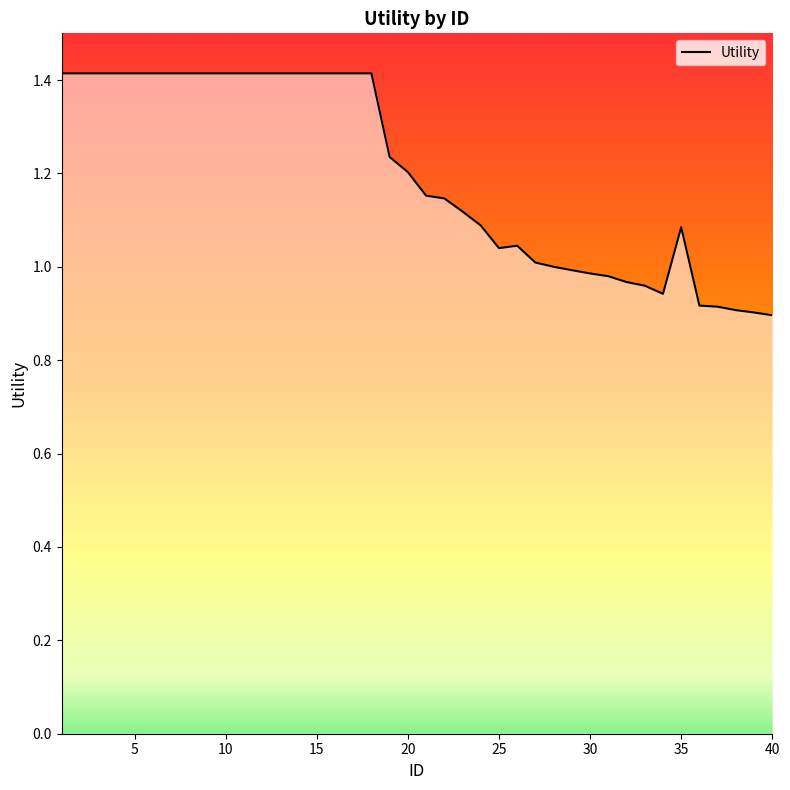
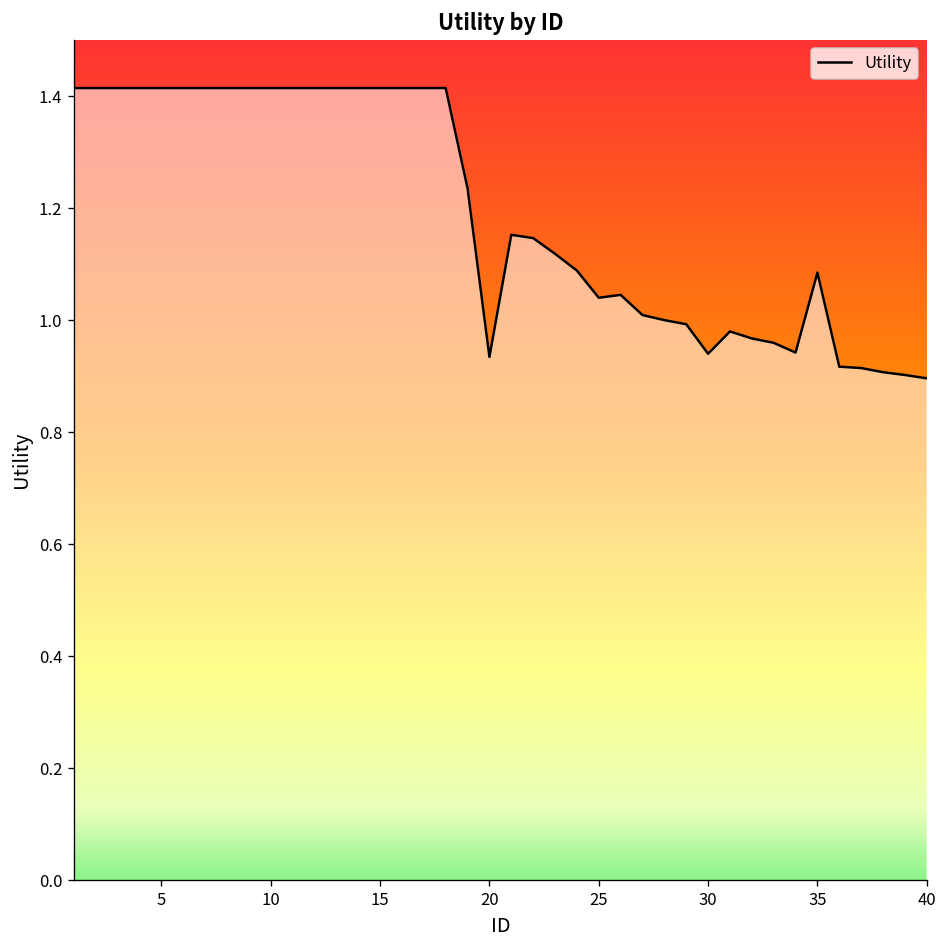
  {
    "5": 1.41,
    "10": 1.41,
    "15": 1.41,
-   "20": 1.20,
+   "20": 0.93,
    "25": 1.04,
-   "30": 0.99,
+   "30": 0.94,
    "35": 1.08,
    "40": 0.90
  }
